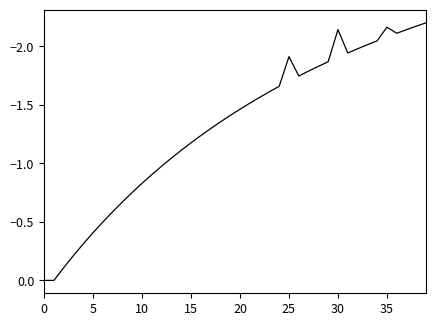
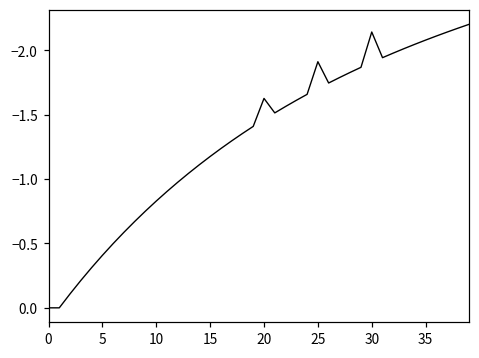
  {
    "0": 0.00,
    "5": -0.41,
    "10": -0.83,
    "15": -1.18,
-   "20": -1.46,
+   "20": -1.63,
    "25": -1.91,
    "30": -2.14,
-   "35": -2.16
+   "35": -2.08
  }
